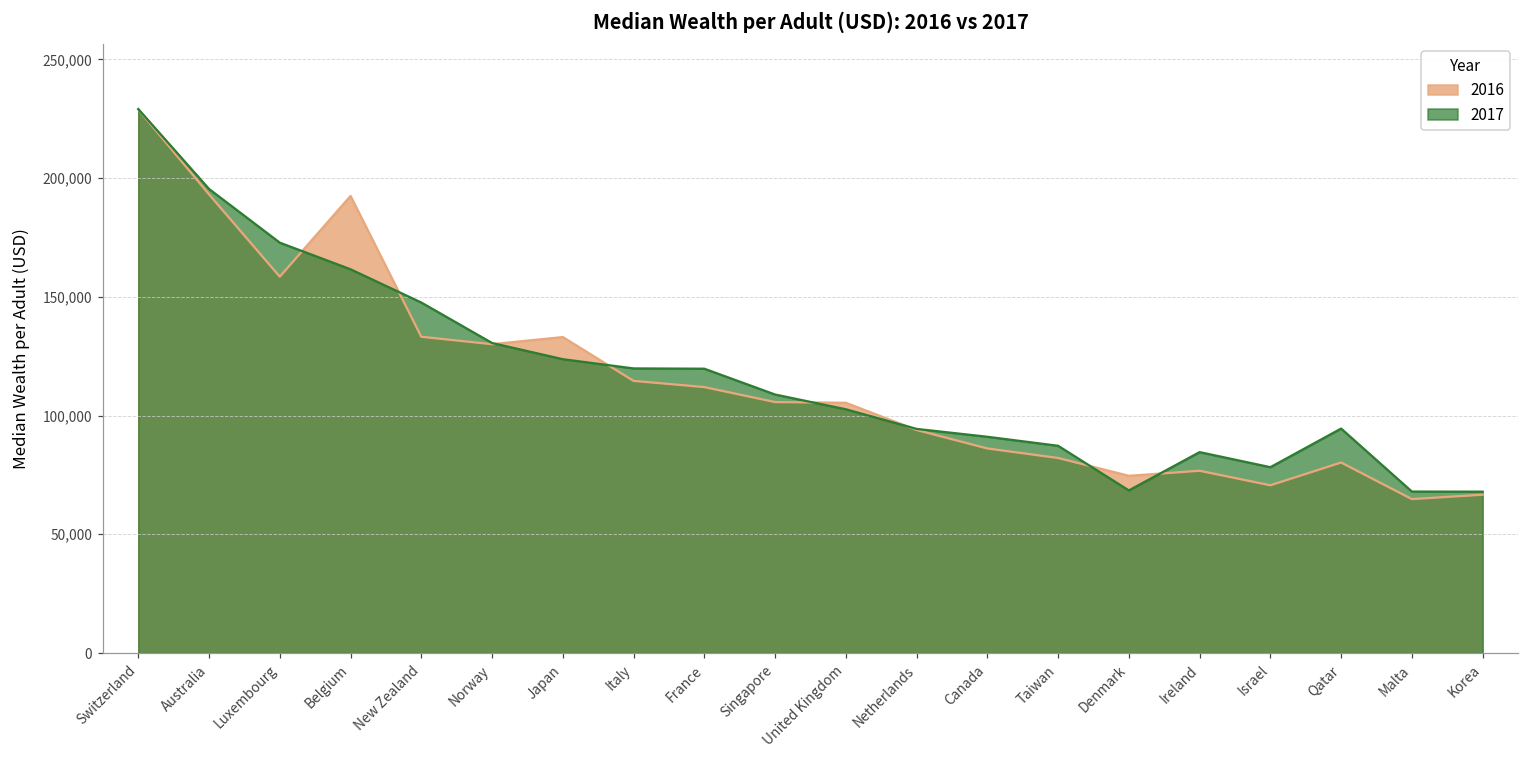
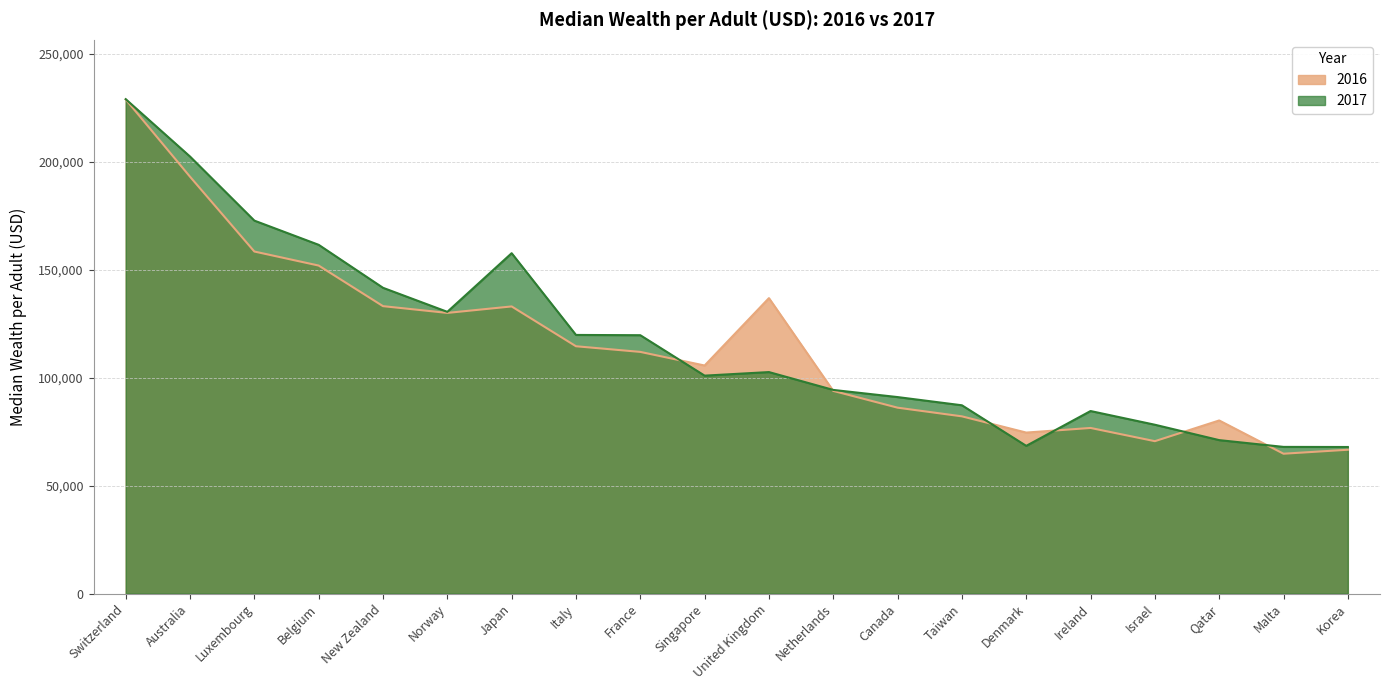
  {
    "2016": {
      "Australia": "193,000",
      "Luxembourg": "158,000",
-     "Belgium": "192,000",
+     "Belgium": "152,000",
      "New Zealand": "133,000",
      "Japan": "133,000",
      "Italy": "115,000",
      "France": "112,000",
      "Singapore": "106,000",
-     "United Kingdom": "105,000",
+     "United Kingdom": "137,000",
      "Canada": "86,000",
      "Taiwan": "82,000",
      "Denmark": "75,000",
      "Ireland": "77,000",
      "Israel": "71,000",
      "Qatar": "80,000",
      "Malta": "65,000",
      "Korea": "67,000"
    },
    "2017": {
-     "Australia": "195,000",
+     "Australia": "202,000",
      "Luxembourg": "173,000",
      "Belgium": "162,000",
-     "New Zealand": "148,000",
-     "Japan": "124,000",
+     "New Zealand": "142,000",
+     "Japan": "158,000",
      "Italy": "120,000",
      "France": "120,000",
-     "Singapore": "109,000",
+     "Singapore": "101,000",
      "United Kingdom": "103,000",
      "Canada": "91,000",
      "Taiwan": "87,000",
      "Denmark": "68,000",
      "Ireland": "85,000",
      "Israel": "78,000",
-     "Qatar": "95,000",
+     "Qatar": "71,000",
      "Malta": "68,000",
      "Korea": "68,000"
    }
  }
